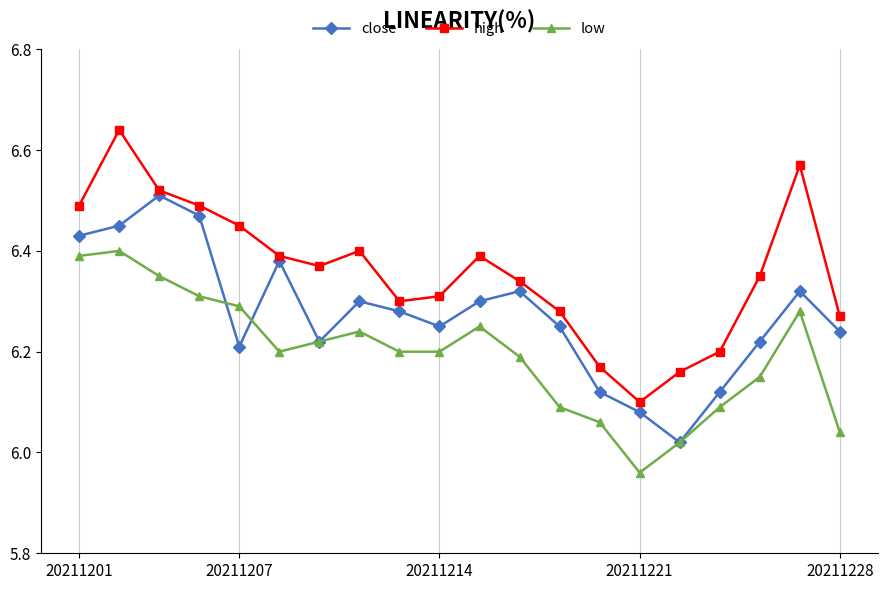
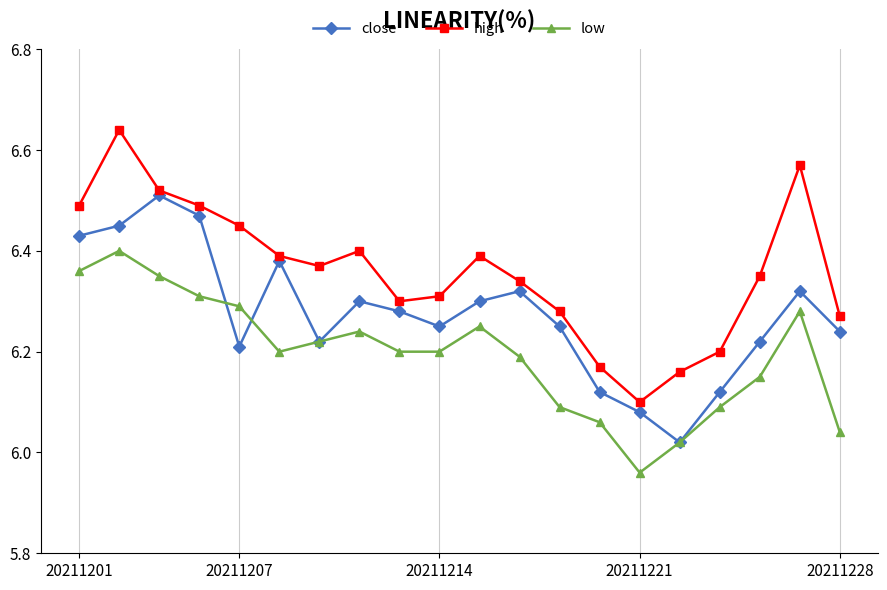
  {
    "close": {
      "20211201": 6.43,
      "20211207": 6.21,
      "20211214": 6.25,
      "20211221": 6.08,
      "20211228": 6.24
    },
    "high": {
      "20211201": 6.49,
      "20211207": 6.45,
      "20211214": 6.31,
      "20211221": 6.10,
      "20211228": 6.27
    },
    "low": {
-     "20211201": 6.39,
+     "20211201": 6.36,
      "20211207": 6.29,
      "20211214": 6.20,
      "20211221": 5.96,
      "20211228": 6.04
    }
  }
